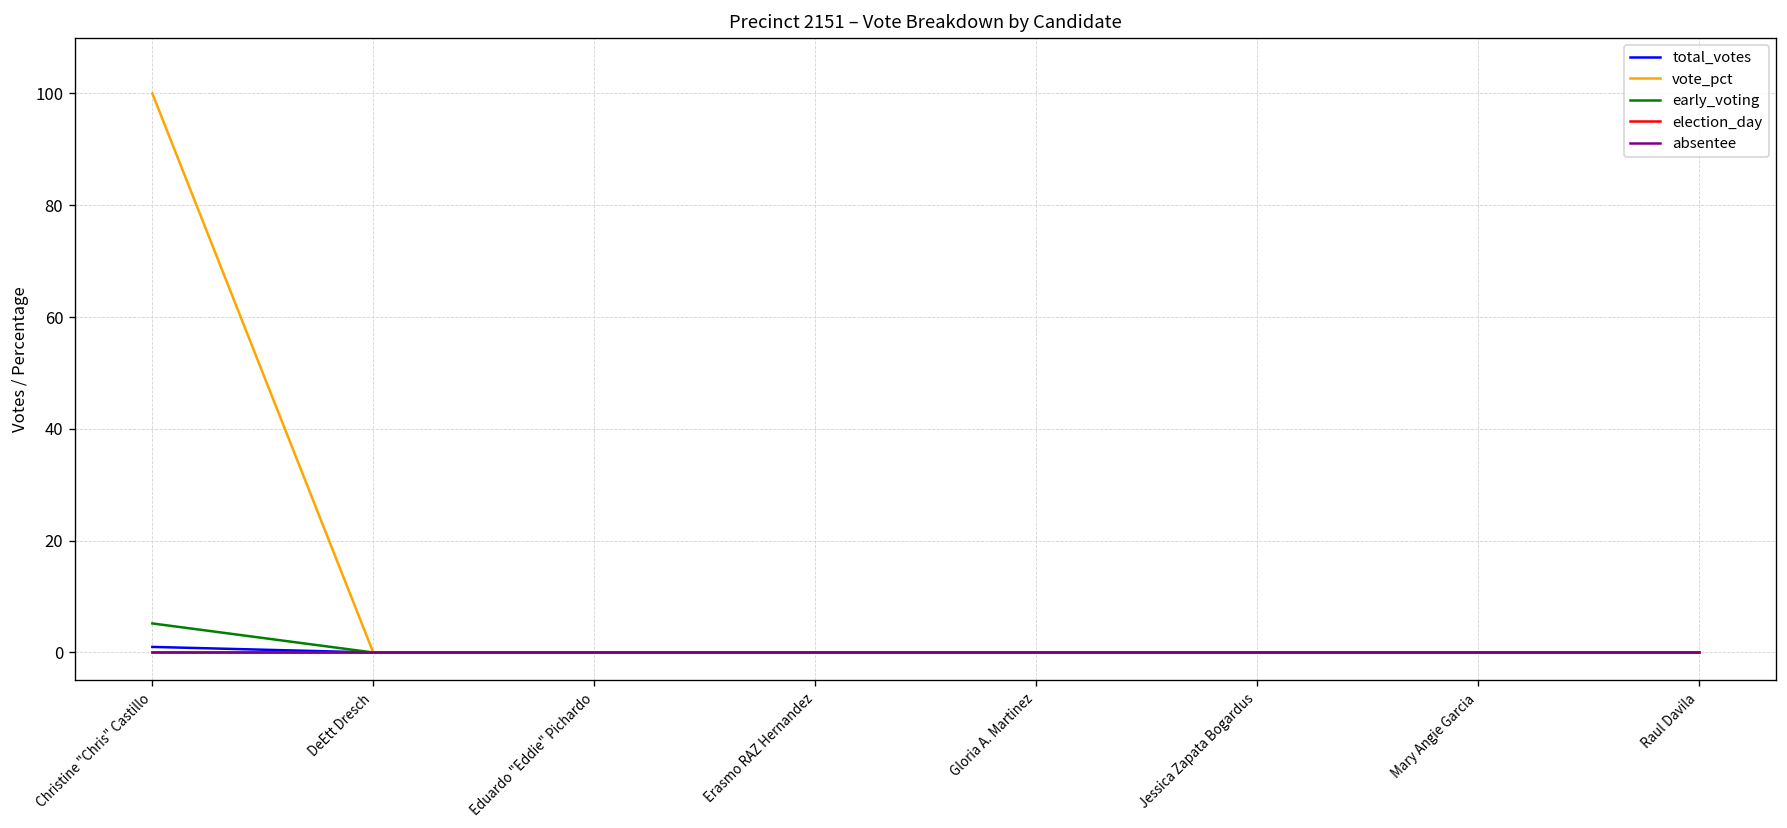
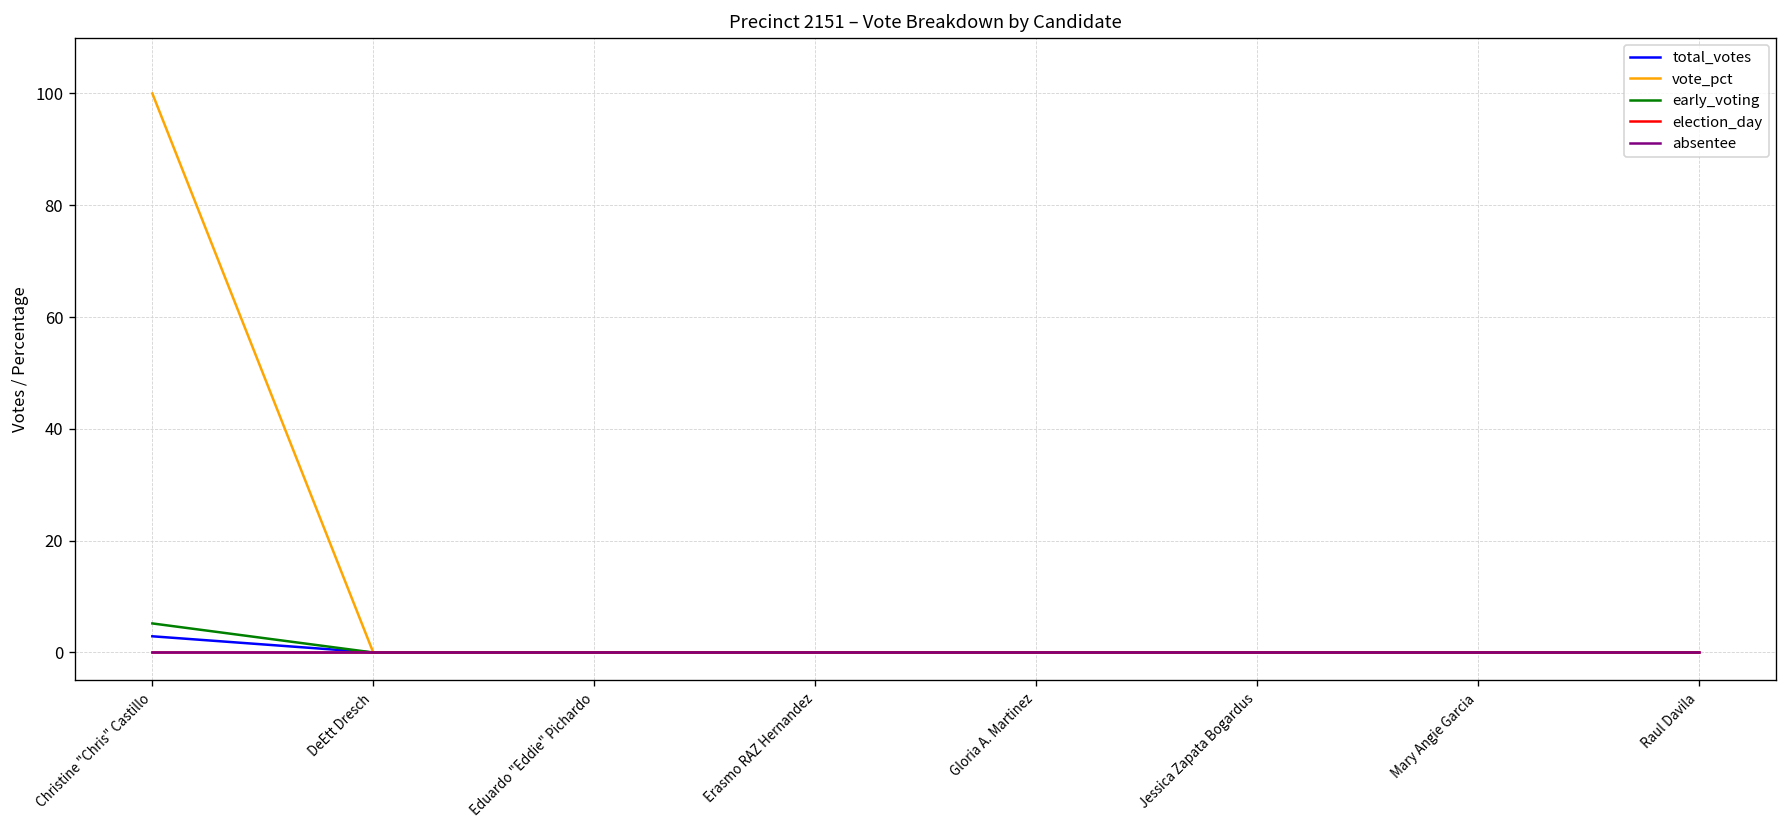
  {
    "total_votes": {
-     "Christine \"Chris\" Castillo": 1
+     "Christine \"Chris\" Castillo": 3
    },
    "vote_pct": {
      "Christine \"Chris\" Castillo": 100
    },
    "early_voting": {
      "Christine \"Chris\" Castillo": 5
    },
    "absentee": {
      "Christine \"Chris\" Castillo": 0
    }
  }
